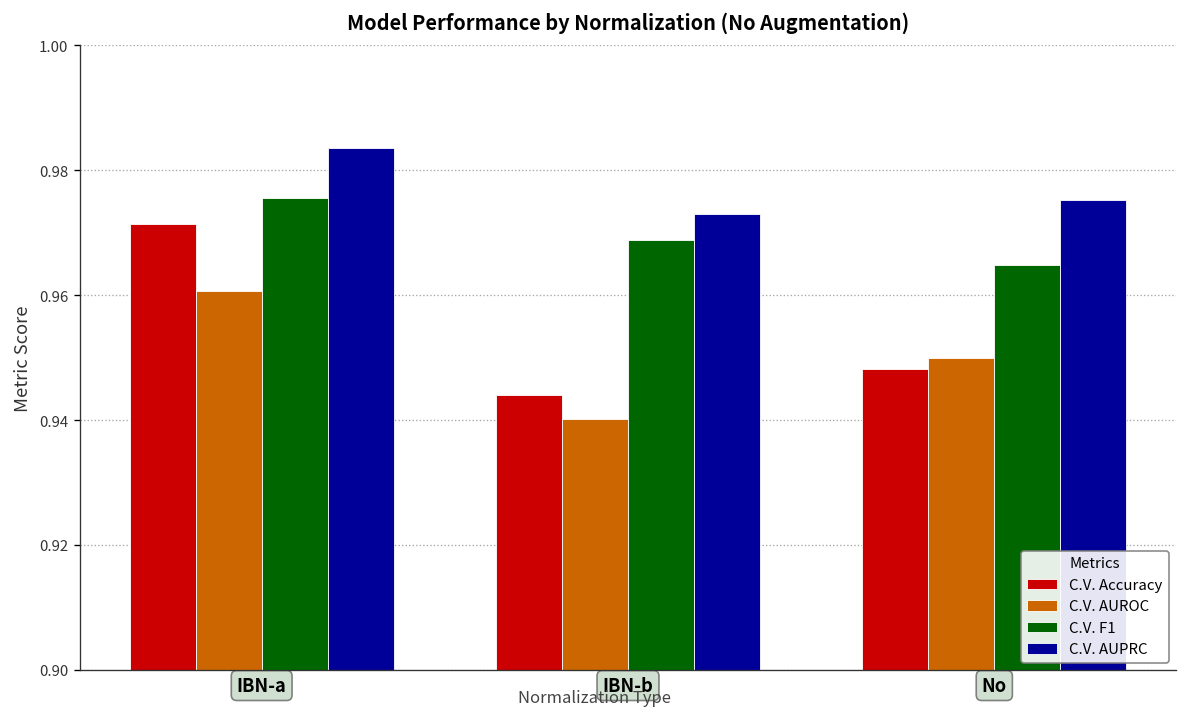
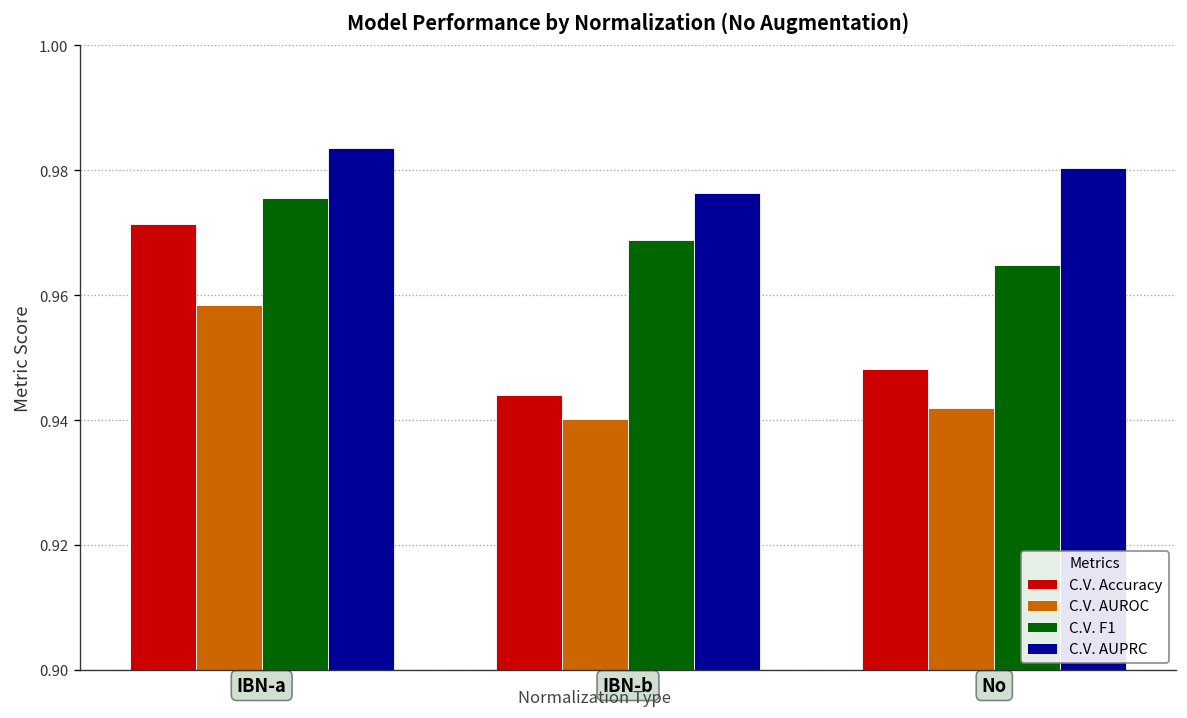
  {
    "C.V. Accuracy": {
      "IBN-a": 0.971,
      "IBN-b": 0.944,
      "No": 0.948
    },
    "C.V. AUROC": {
-     "IBN-a": 0.961,
+     "IBN-a": 0.958,
      "IBN-b": 0.940,
-     "No": 0.950
+     "No": 0.942
    },
    "C.V. F1": {
      "IBN-a": 0.976,
      "IBN-b": 0.969,
      "No": 0.965
    },
    "C.V. AUPRC": {
      "IBN-a": 0.984,
-     "IBN-b": 0.973,
-     "No": 0.975
+     "IBN-b": 0.976,
+     "No": 0.980
    }
  }
